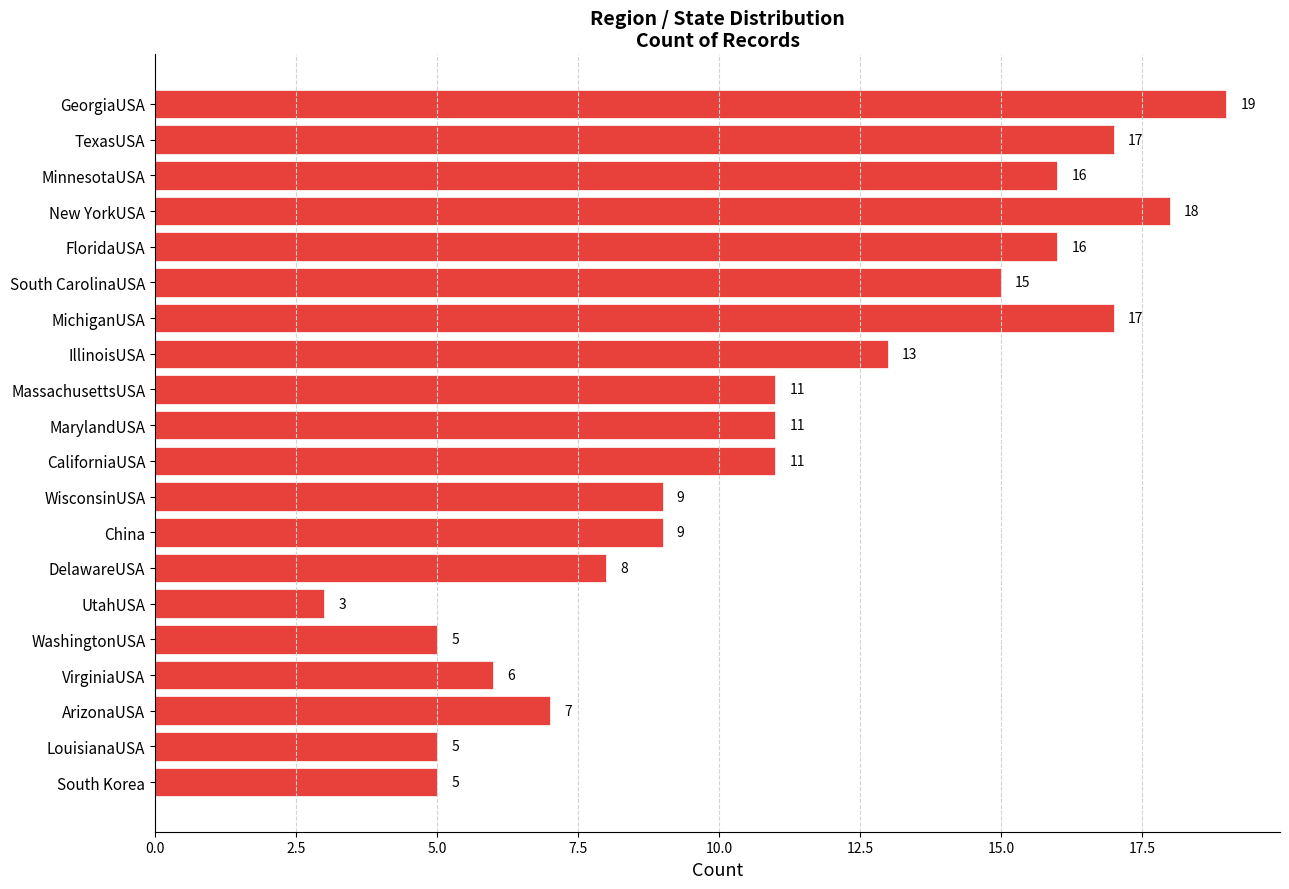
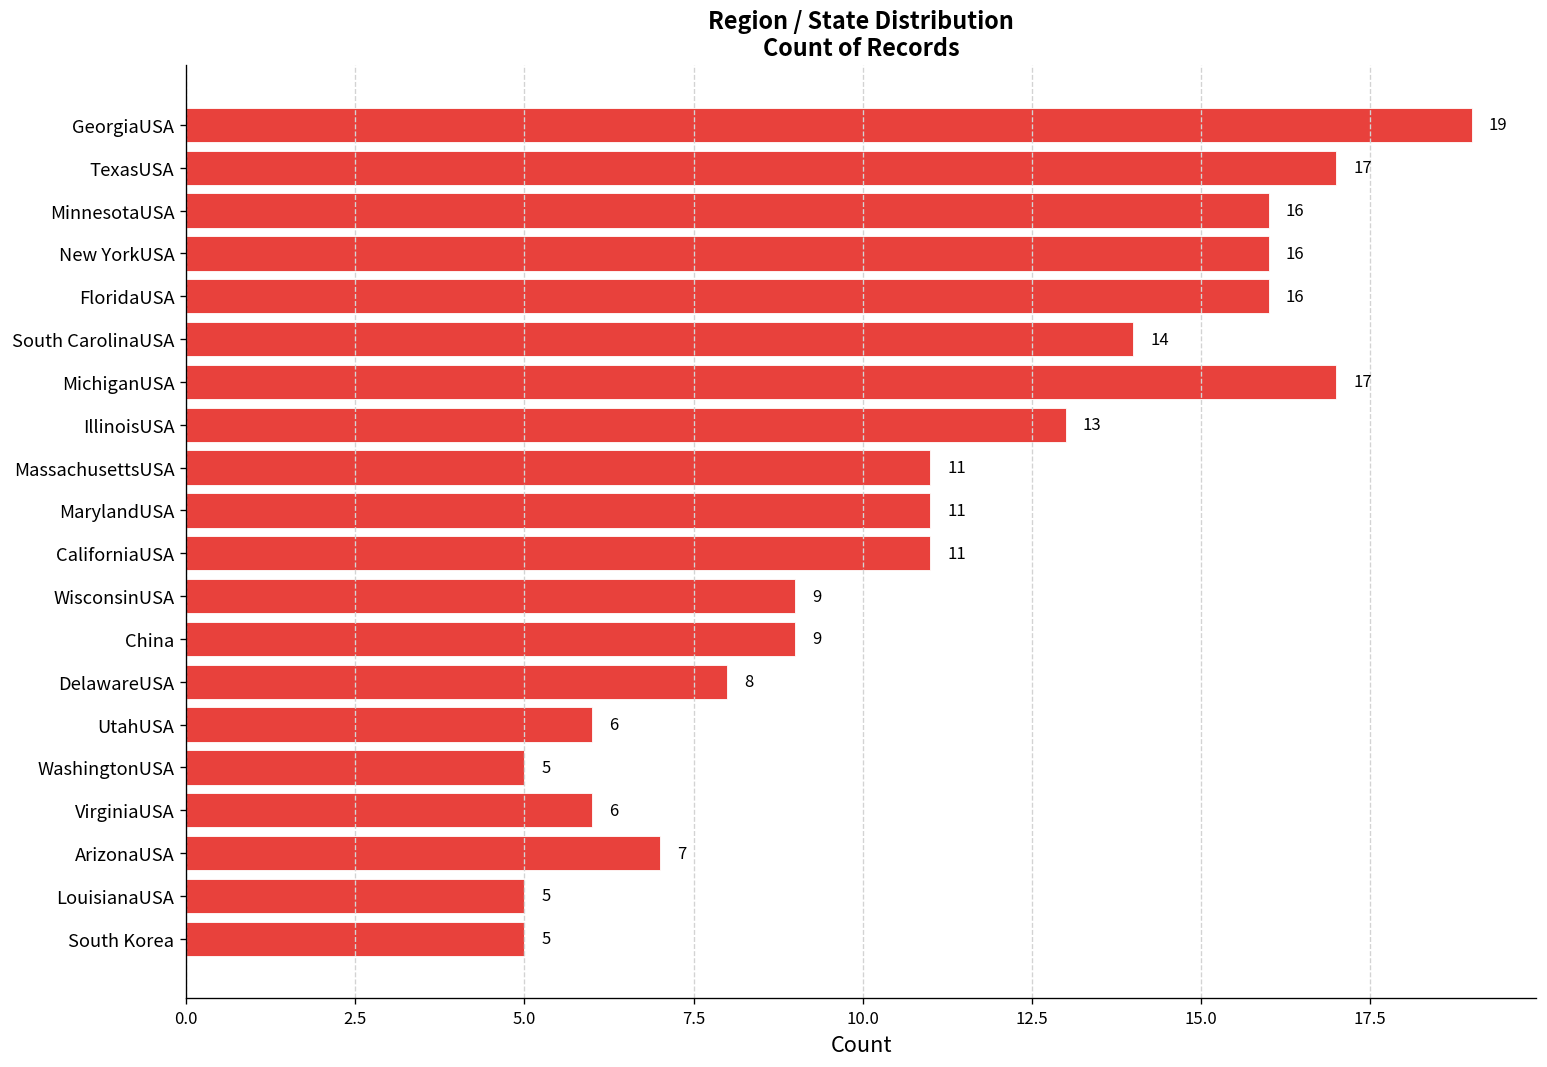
  {
    "GeorgiaUSA": 19,
    "TexasUSA": 17,
    "MinnesotaUSA": 16,
-   "New YorkUSA": 18,
+   "New YorkUSA": 16,
    "FloridaUSA": 16,
-   "South CarolinaUSA": 15,
+   "South CarolinaUSA": 14,
    "MichiganUSA": 17,
    "IllinoisUSA": 13,
    "MassachusettsUSA": 11,
    "MarylandUSA": 11,
    "CaliforniaUSA": 11,
    "WisconsinUSA": 9,
    "China": 9,
    "DelawareUSA": 8,
-   "UtahUSA": 3,
+   "UtahUSA": 6,
    "WashingtonUSA": 5,
    "VirginiaUSA": 6,
    "ArizonaUSA": 7,
    "LouisianaUSA": 5,
    "South Korea": 5
  }
